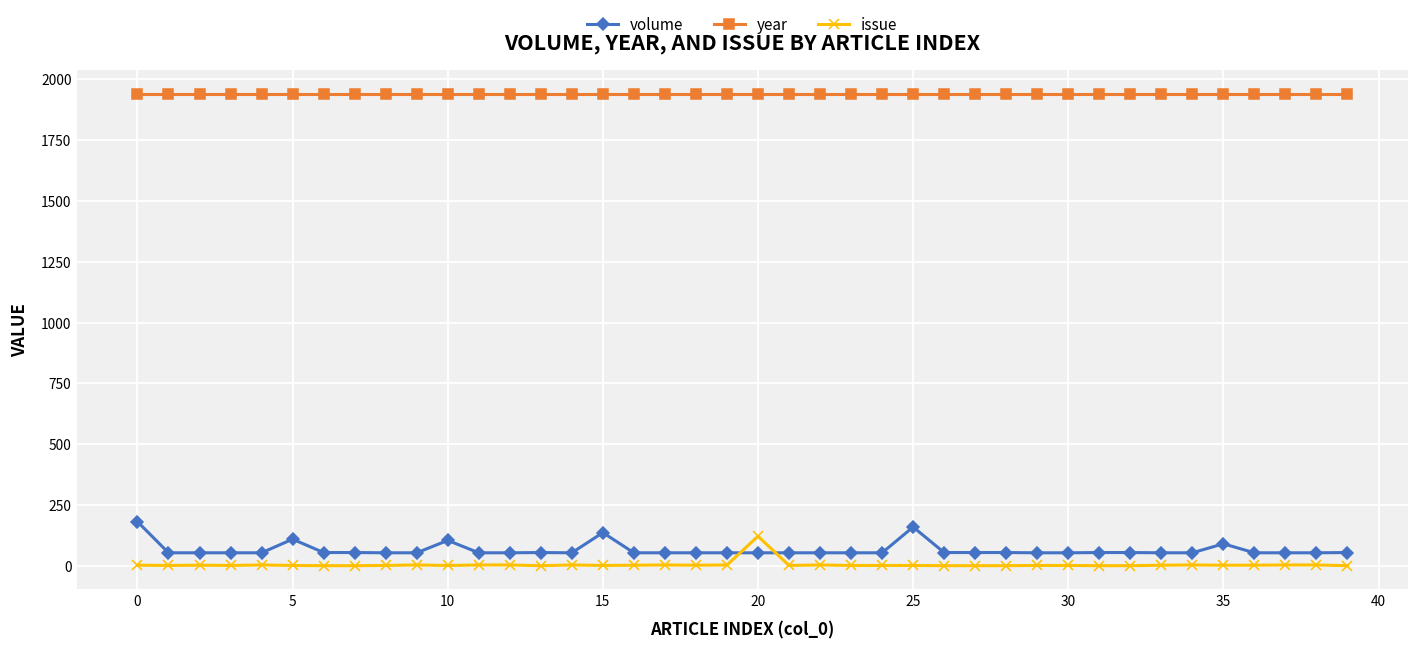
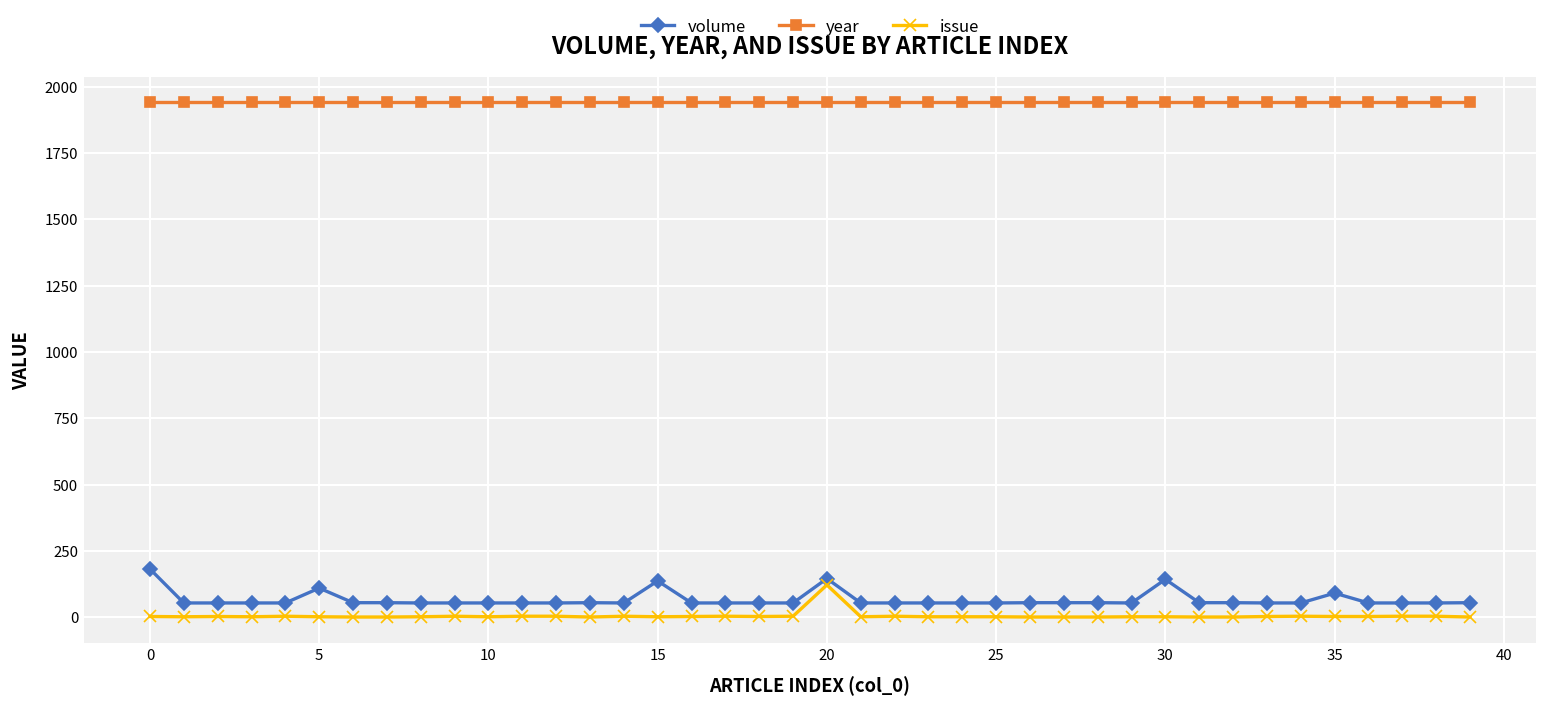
  {
    "volume": {
      "0": 180,
      "5": 110,
-     "10": 110,
+     "10": 50,
      "15": 140,
-     "20": 50,
-     "25": 160,
-     "30": 50,
+     "20": 150,
+     "25": 50,
+     "30": 140,
      "35": 90
    },
    "year": {
      "0": 1940,
      "5": 1940,
      "10": 1940,
      "15": 1940,
      "20": 1940,
      "25": 1940,
      "30": 1940,
      "35": 1940
    },
    "issue": {
      "0": 0,
      "5": 0,
      "10": 0,
      "15": 0,
      "20": 120,
      "25": 0,
      "30": 0,
      "35": 0
    }
  }
